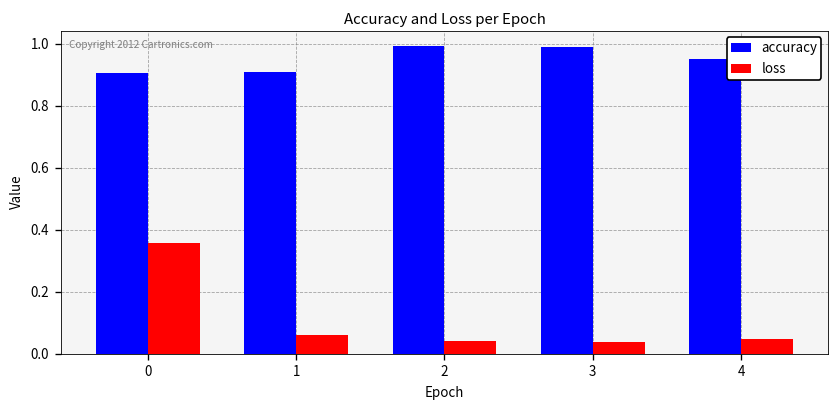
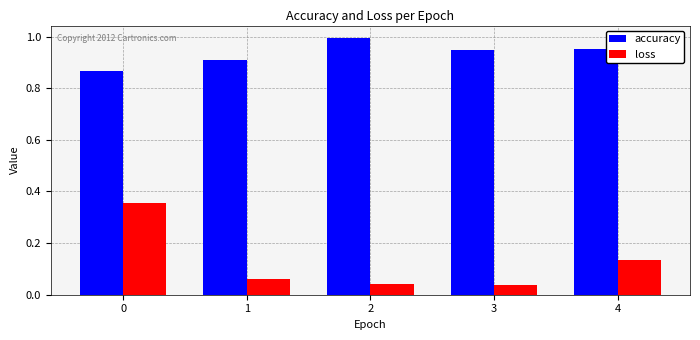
  {
    "accuracy": {
-     "0": 0.91,
+     "0": 0.87,
      "1": 0.91,
      "2": 0.99,
-     "3": 0.99,
+     "3": 0.95,
      "4": 0.95
    },
    "loss": {
      "0": 0.36,
      "1": 0.06,
      "2": 0.04,
      "3": 0.04,
-     "4": 0.05
+     "4": 0.14
    }
  }
